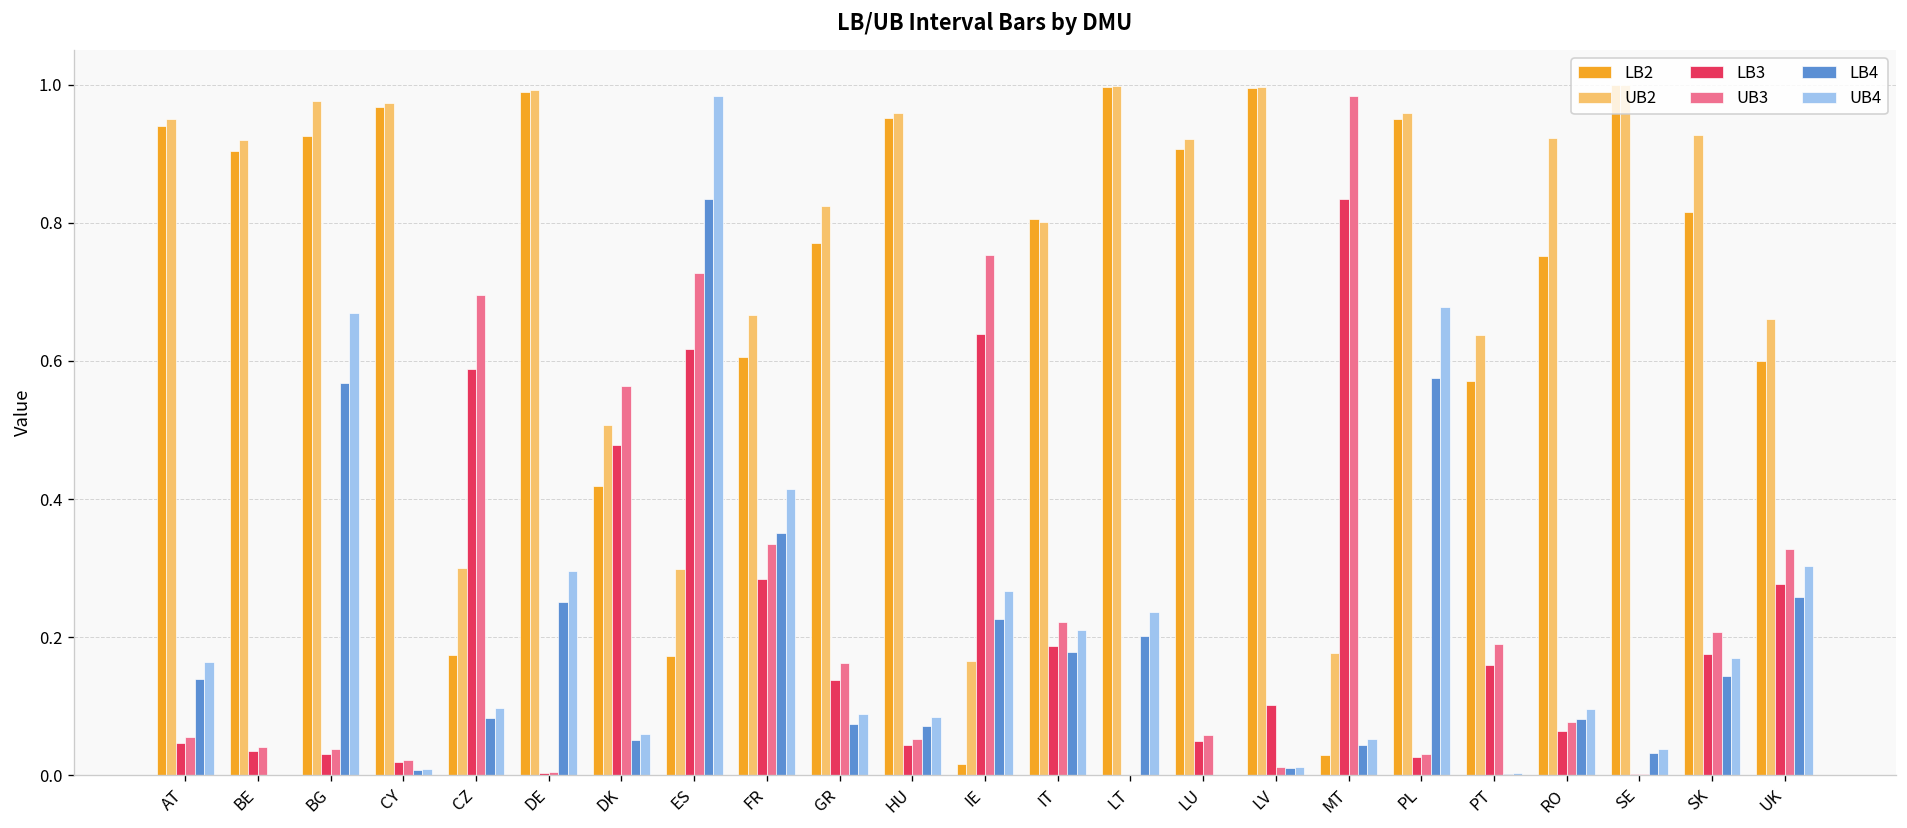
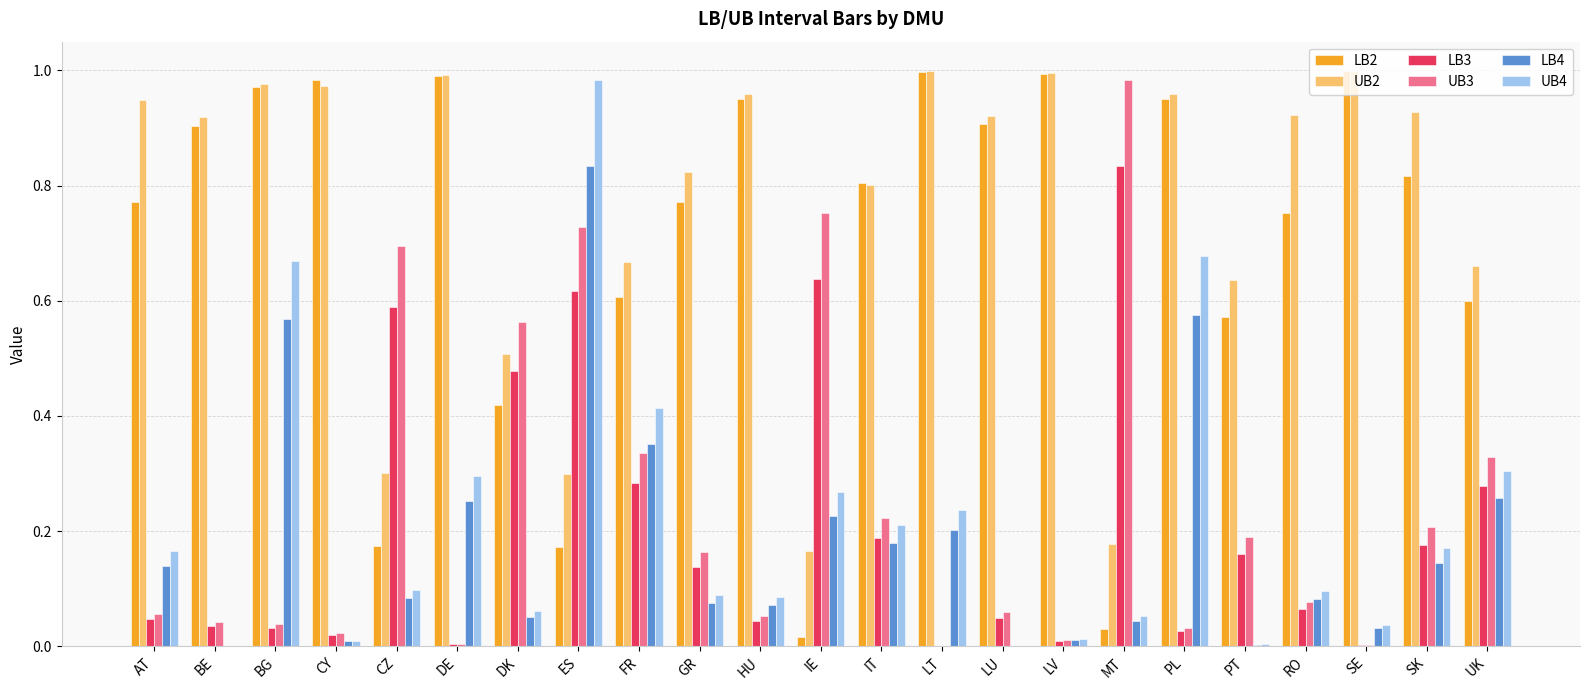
  {
    "LB2": {
-     "AT": 0.94,
+     "AT": 0.77,
      "BE": 0.90,
-     "BG": 0.93,
-     "CY": 0.97,
+     "BG": 0.97,
+     "CY": 0.98,
      "CZ": 0.17,
      "DE": 0.99,
      "DK": 0.42,
      "ES": 0.17,
      "FR": 0.61,
      "GR": 0.77,
      "HU": 0.95,
      "IE": 0.02,
      "IT": 0.81,
      "LT": 1.00,
      "LU": 0.91,
      "LV": 0.99,
      "MT": 0.03,
      "PL": 0.95,
      "PT": 0.57,
      "RO": 0.75,
      "SK": 0.82,
      "UK": 0.60
    },
    "UB2": {
      "AT": 0.95,
      "BE": 0.92,
      "BG": 0.98,
      "CY": 0.97,
      "CZ": 0.30,
      "DE": 0.99,
      "DK": 0.51,
      "ES": 0.30,
      "FR": 0.67,
      "GR": 0.82,
      "HU": 0.96,
      "IE": 0.17,
      "IT": 0.80,
      "LT": 1.00,
      "LU": 0.92,
      "LV": 1.00,
      "MT": 0.18,
      "PL": 0.96,
      "PT": 0.64,
      "RO": 0.92,
      "SK": 0.93,
      "UK": 0.66
    },
    "LB3": {
      "AT": 0.05,
      "BE": 0.04,
      "BG": 0.03,
      "CY": 0.02,
      "CZ": 0.59,
      "DK": 0.48,
      "ES": 0.62,
      "FR": 0.28,
      "GR": 0.14,
      "HU": 0.04,
      "IE": 0.64,
      "IT": 0.19,
      "LU": 0.05,
-     "LV": 0.10,
+     "LV": 0.01,
      "MT": 0.83,
      "PL": 0.03,
      "PT": 0.16,
      "RO": 0.06,
      "SK": 0.18,
      "UK": 0.28
    },
    "UB3": {
      "AT": 0.06,
      "BE": 0.04,
      "BG": 0.04,
      "CY": 0.02,
      "CZ": 0.69,
      "DE": 0.00,
      "DK": 0.56,
      "ES": 0.73,
      "FR": 0.34,
      "GR": 0.16,
      "HU": 0.05,
      "IE": 0.75,
      "IT": 0.22,
      "LU": 0.06,
      "LV": 0.01,
      "MT": 0.98,
      "PL": 0.03,
      "PT": 0.19,
      "RO": 0.08,
      "SK": 0.21,
      "UK": 0.33
    },
    "LB4": {
      "AT": 0.14,
      "BG": 0.57,
      "CY": 0.01,
      "CZ": 0.08,
      "DE": 0.25,
      "DK": 0.05,
      "ES": 0.83,
      "FR": 0.35,
      "GR": 0.08,
      "HU": 0.07,
      "IE": 0.23,
      "IT": 0.18,
      "LT": 0.20,
      "LV": 0.01,
      "MT": 0.04,
      "PL": 0.58,
      "RO": 0.08,
      "SE": 0.03,
      "SK": 0.14,
      "UK": 0.26
    },
    "UB4": {
      "AT": 0.16,
      "BG": 0.67,
      "CY": 0.01,
      "CZ": 0.10,
      "DE": 0.30,
      "DK": 0.06,
      "ES": 0.98,
      "FR": 0.41,
      "GR": 0.09,
      "HU": 0.08,
      "IE": 0.27,
      "IT": 0.21,
      "LT": 0.24,
      "LV": 0.01,
      "MT": 0.05,
      "PL": 0.68,
      "RO": 0.10,
      "SE": 0.04,
      "SK": 0.17,
      "UK": 0.30
    }
  }
